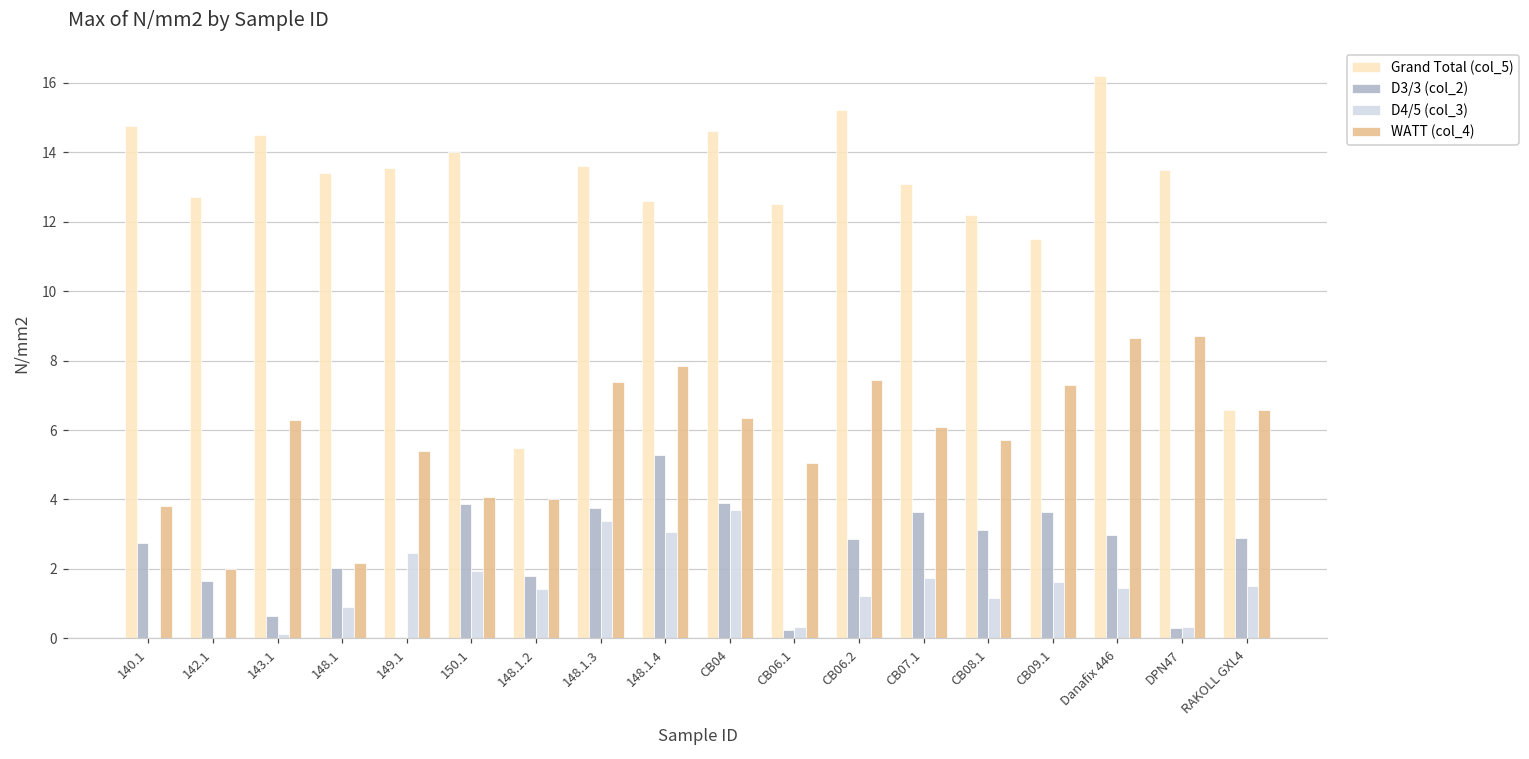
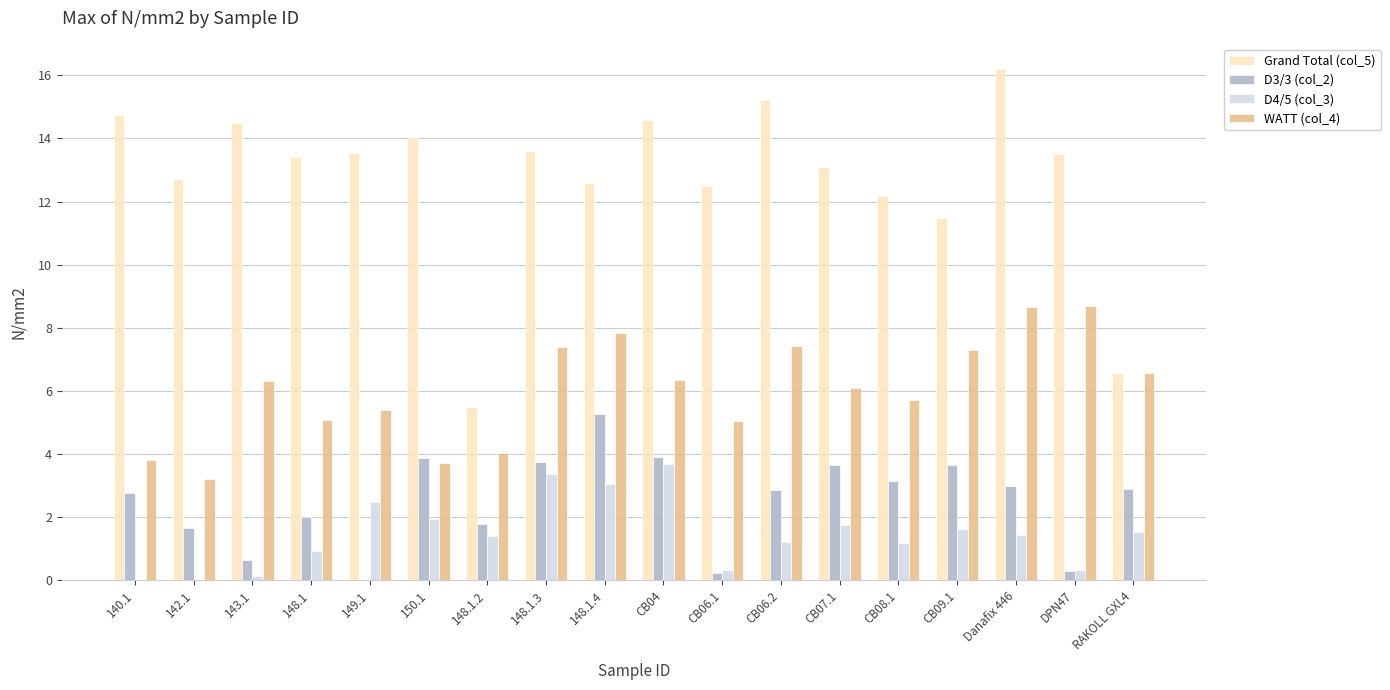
  {
    "WATT (col_4)": {
      "140.1": 3.8,
-     "142.1": 2.0,
+     "142.1": 3.2,
      "143.1": 6.3,
-     "148.1": 2.2,
+     "148.1": 5.1,
      "149.1": 5.4,
-     "150.1": 4.1,
+     "150.1": 3.7,
      "148.1.2": 4.0,
      "148.1.3": 7.4,
      "148.1.4": 7.8,
      "CB04": 6.4,
      "CB06.1": 5.0,
      "CB06.2": 7.4,
      "CB07.1": 6.1,
      "CB08.1": 5.7,
      "CB09.1": 7.3,
      "Danafix 446": 8.7,
      "DPN47": 8.7,
      "RAKOLL GXL4": 6.6
    }
  }
